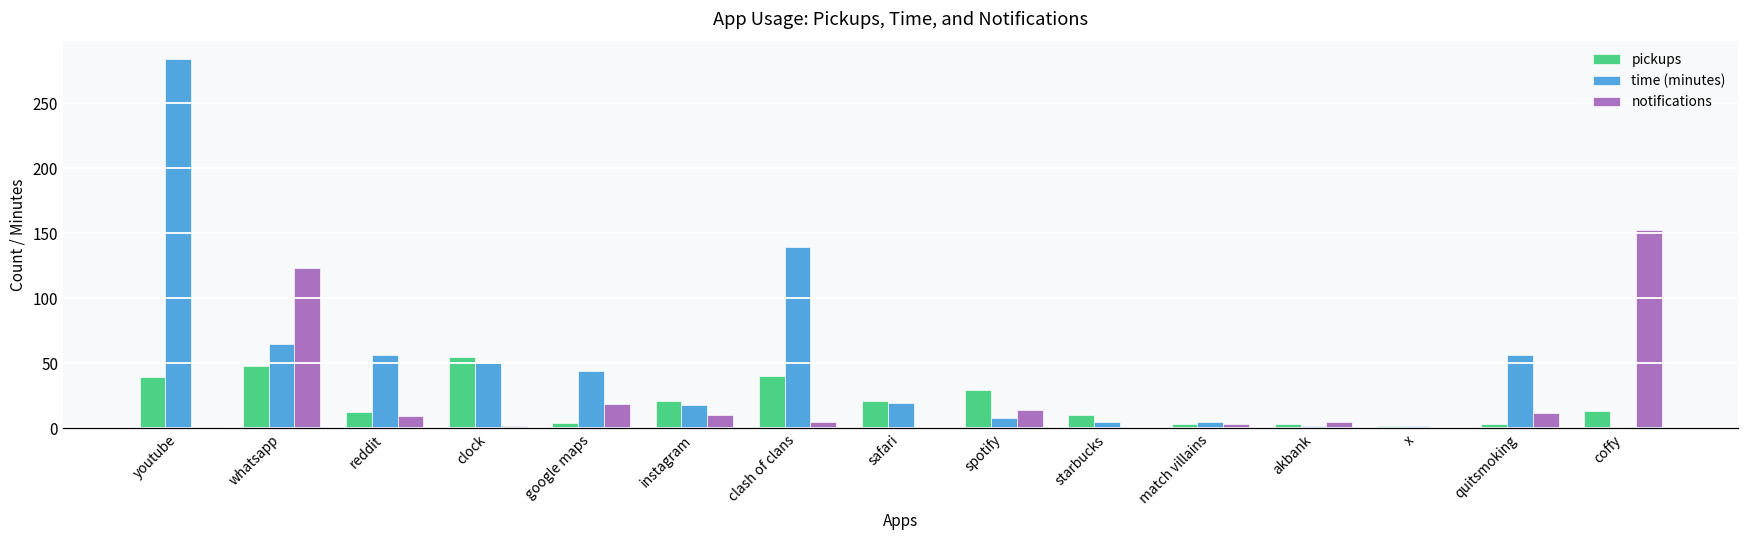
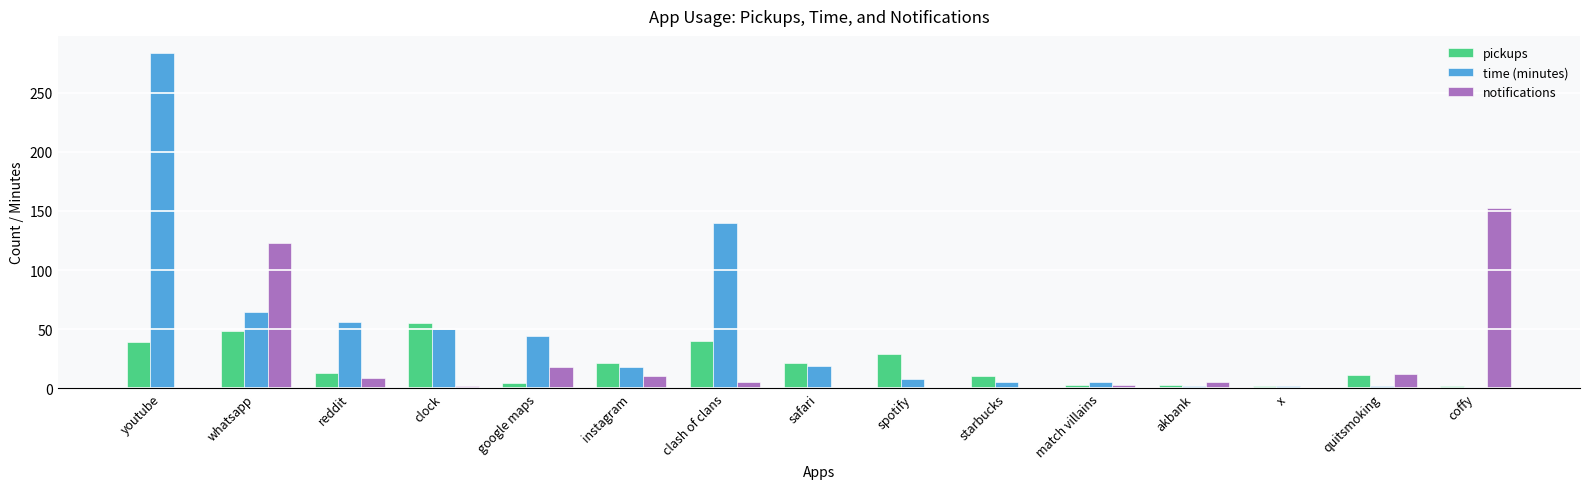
  {
    "pickups": {
      "youtube": 39,
      "whatsapp": 48,
      "reddit": 13,
      "clock": 55,
      "google maps": 4,
      "instagram": 21,
      "clash of clans": 40,
      "safari": 21,
      "spotify": 29,
      "starbucks": 10,
      "match villains": 3,
      "akbank": 3,
-     "quitsmoking": 4,
-     "coffy": 13
+     "quitsmoking": 11,
+     "coffy": 2
    },
    "time (minutes)": {
      "youtube": 284,
      "whatsapp": 64,
      "reddit": 56,
      "clock": 50,
      "google maps": 44,
      "instagram": 18,
      "clash of clans": 140,
      "safari": 19,
      "spotify": 8,
      "starbucks": 5,
      "match villains": 5,
-     "quitsmoking": 57
+     "quitsmoking": 2
    },
    "notifications": {
      "whatsapp": 123,
      "reddit": 9,
      "google maps": 18,
      "instagram": 10,
      "clash of clans": 5,
      "safari": 0,
-     "spotify": 14,
+     "spotify": 0,
      "starbucks": 0,
      "match villains": 3,
      "akbank": 5,
      "x": 0,
      "quitsmoking": 12,
      "coffy": 152
    }
  }
